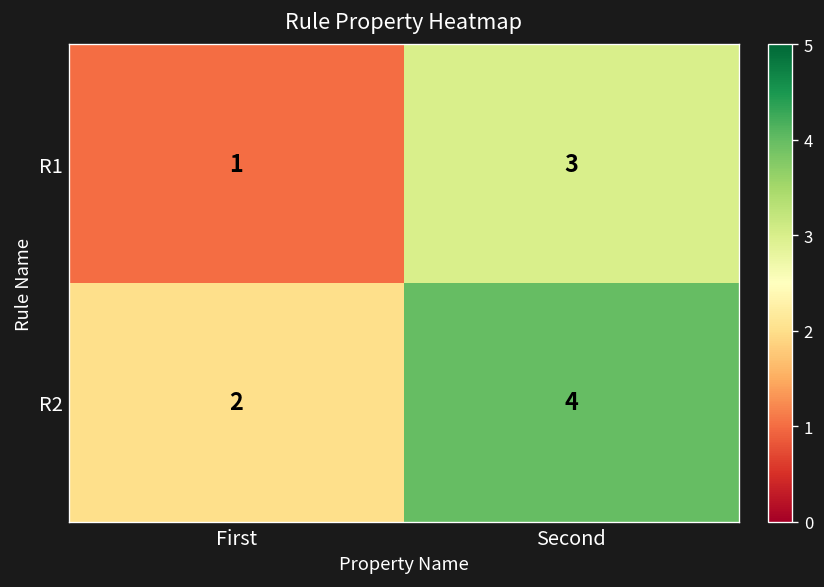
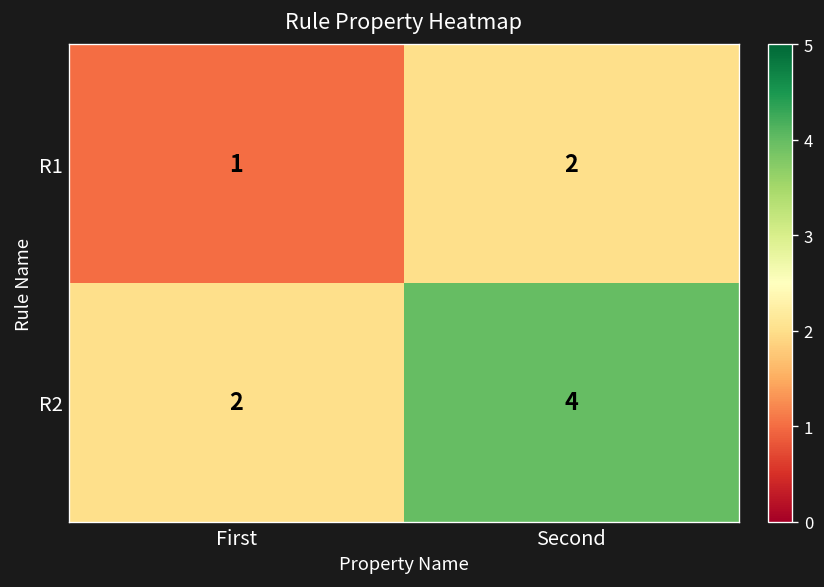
  {
    "R1": {
      "First": 1,
-     "Second": 3
+     "Second": 2
    },
    "R2": {
      "First": 2,
      "Second": 4
    }
  }
